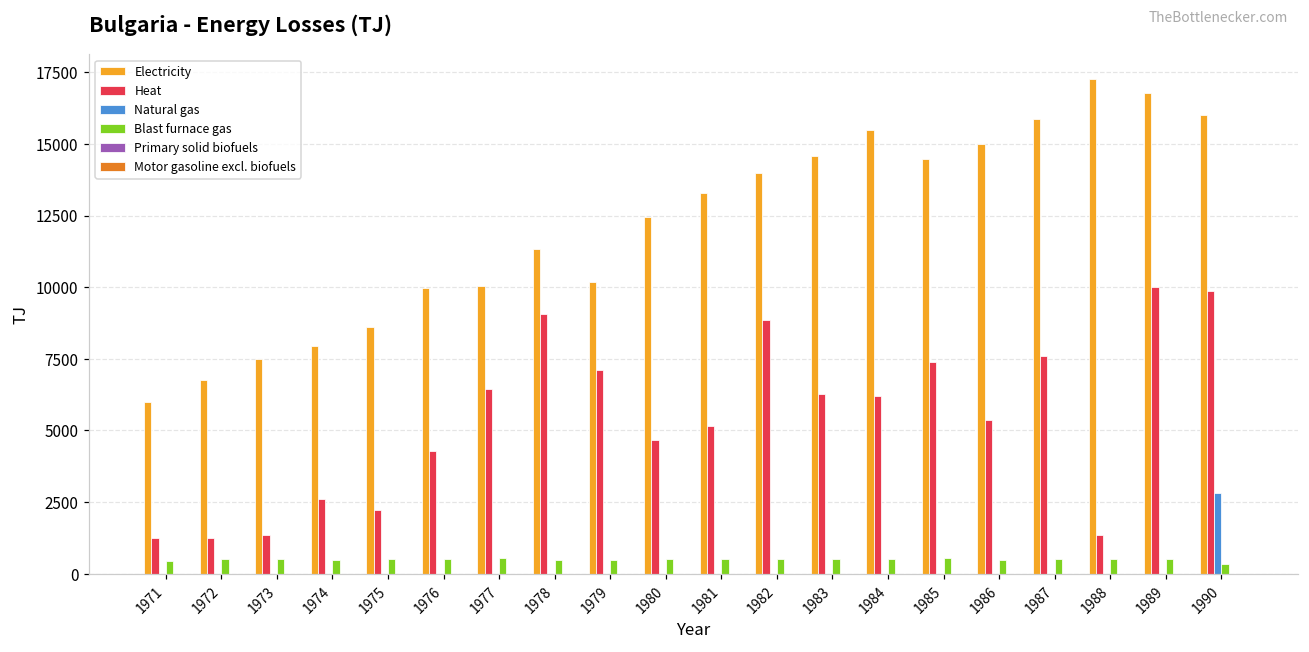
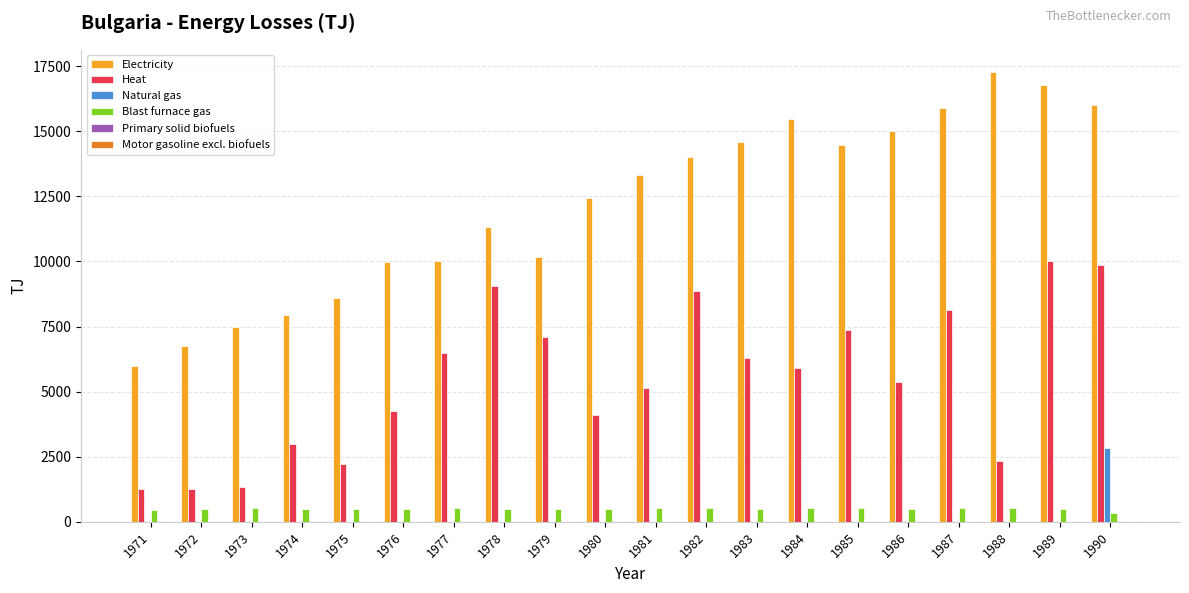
  {
    "Heat": {
      "1971": 1300,
      "1972": 1300,
      "1973": 1300,
-     "1974": 2600,
+     "1974": 3000,
      "1975": 2200,
      "1976": 4300,
      "1977": 6500,
      "1978": 9100,
      "1979": 7100,
-     "1980": 4700,
+     "1980": 4100,
      "1981": 5200,
      "1982": 8900,
      "1983": 6300,
-     "1984": 6200,
+     "1984": 5900,
      "1985": 7400,
      "1986": 5400,
-     "1987": 7600,
-     "1988": 1300,
+     "1987": 8100,
+     "1988": 2300,
      "1989": 10000,
      "1990": 9900
    },
    "Natural gas": {
      "1971": 0,
      "1972": 0,
      "1973": 0,
      "1974": 0,
      "1975": 0,
      "1976": 0,
      "1977": 0,
      "1978": 0,
      "1979": 0,
      "1980": 0,
      "1981": 0,
      "1982": 0,
      "1983": 0,
      "1984": 0,
      "1985": 0,
      "1986": 0,
      "1987": 0,
      "1988": 0,
      "1989": 0,
      "1990": 2800
    },
    "Blast furnace gas": {
      "1971": 500,
      "1972": 500,
      "1973": 500,
      "1974": 500,
      "1975": 500,
      "1976": 500,
      "1977": 500,
      "1978": 500,
      "1979": 500,
      "1980": 500,
      "1981": 500,
      "1982": 500,
      "1983": 500,
      "1984": 500,
      "1985": 500,
      "1986": 500,
      "1987": 500,
      "1988": 500,
      "1989": 500,
      "1990": 300
    },
    "Primary solid biofuels": {
      "1971": 0,
      "1972": 0,
      "1973": 0,
      "1974": 0,
      "1975": 0,
      "1976": 0,
      "1977": 0,
      "1978": 0,
      "1979": 0,
      "1980": 0,
      "1981": 0,
      "1982": 0,
      "1983": 0,
      "1984": 0,
      "1985": 0,
      "1986": 0,
      "1987": 0,
      "1988": 0,
      "1989": 0,
      "1990": 0
    }
  }
